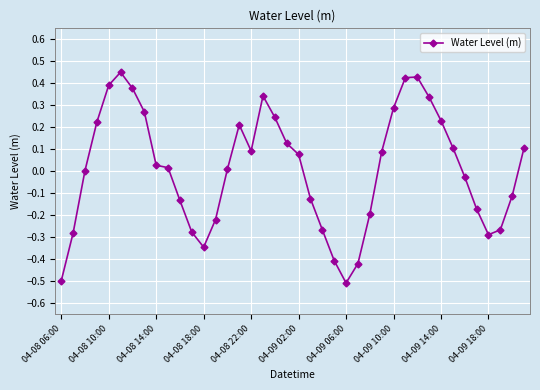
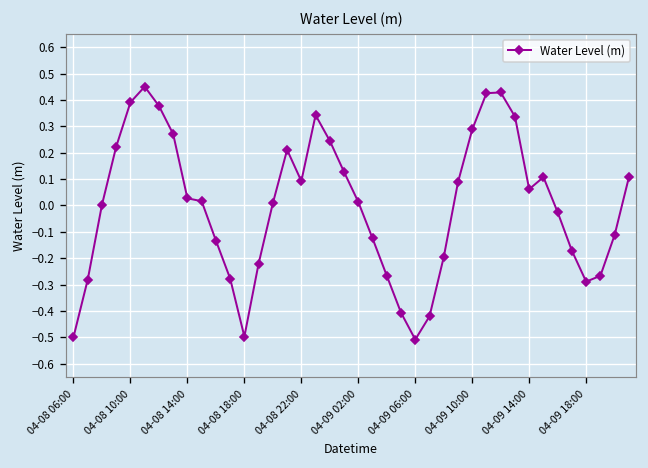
  {
    "04-08 06:00": -0.50,
    "04-08 10:00": 0.39,
    "04-08 14:00": 0.03,
-   "04-08 18:00": -0.35,
+   "04-08 18:00": -0.50,
    "04-08 22:00": 0.09,
-   "04-09 02:00": 0.08,
+   "04-09 02:00": 0.01,
    "04-09 06:00": -0.51,
    "04-09 10:00": 0.29,
-   "04-09 14:00": 0.23,
+   "04-09 14:00": 0.06,
    "04-09 18:00": -0.29
  }
